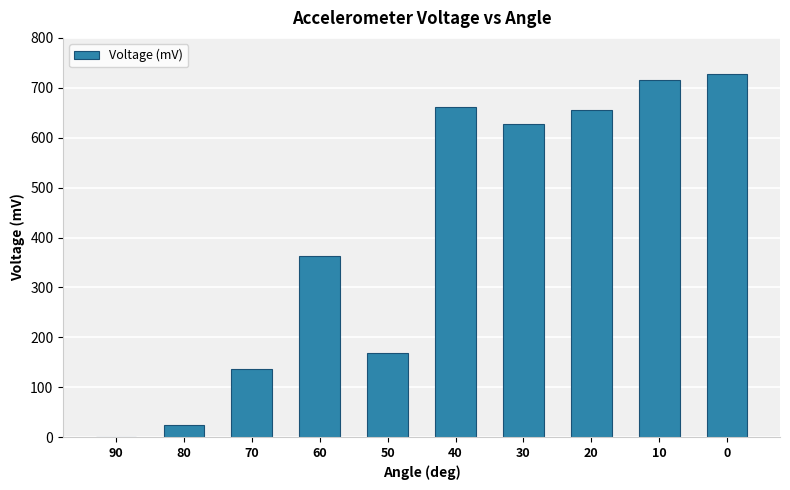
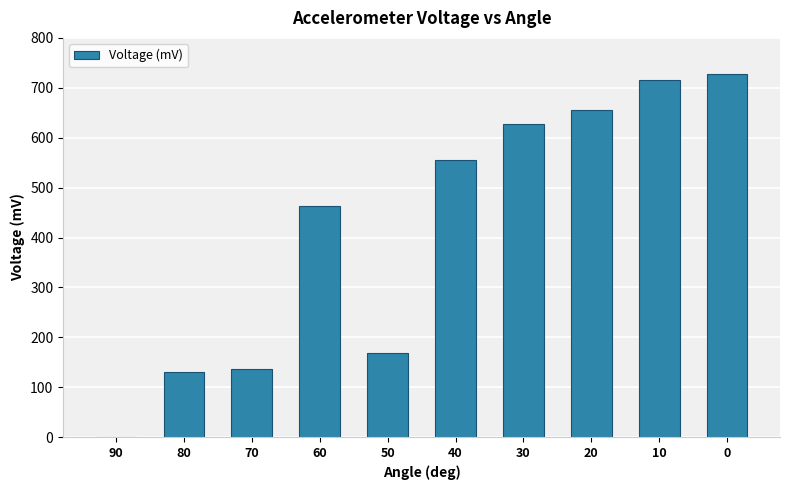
  {
-   "80": 30,
+   "80": 130,
    "70": 140,
-   "60": 360,
+   "60": 460,
    "50": 170,
-   "40": 660,
+   "40": 560,
    "30": 630,
    "20": 660,
    "10": 720,
    "0": 730
  }
